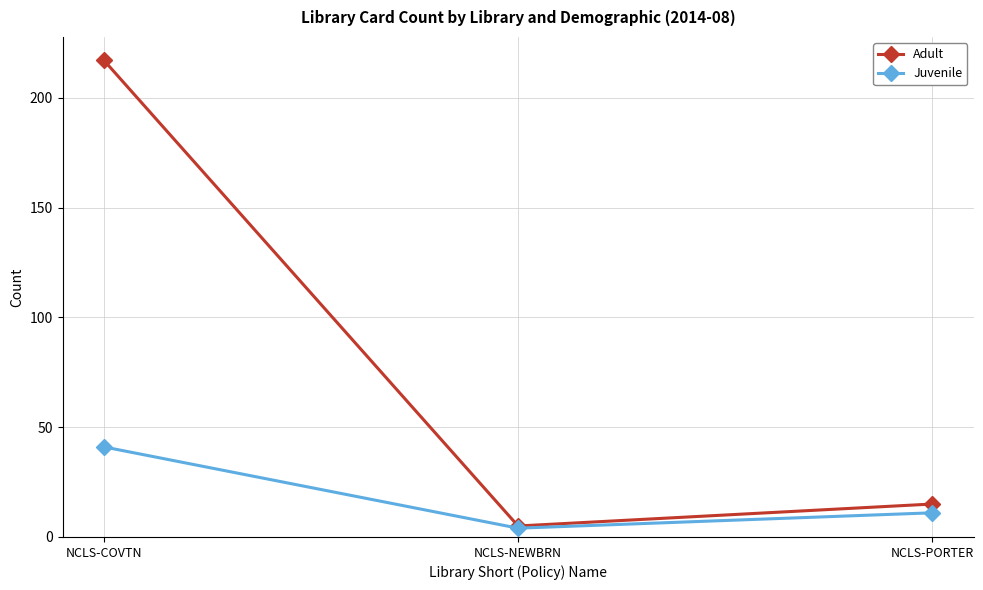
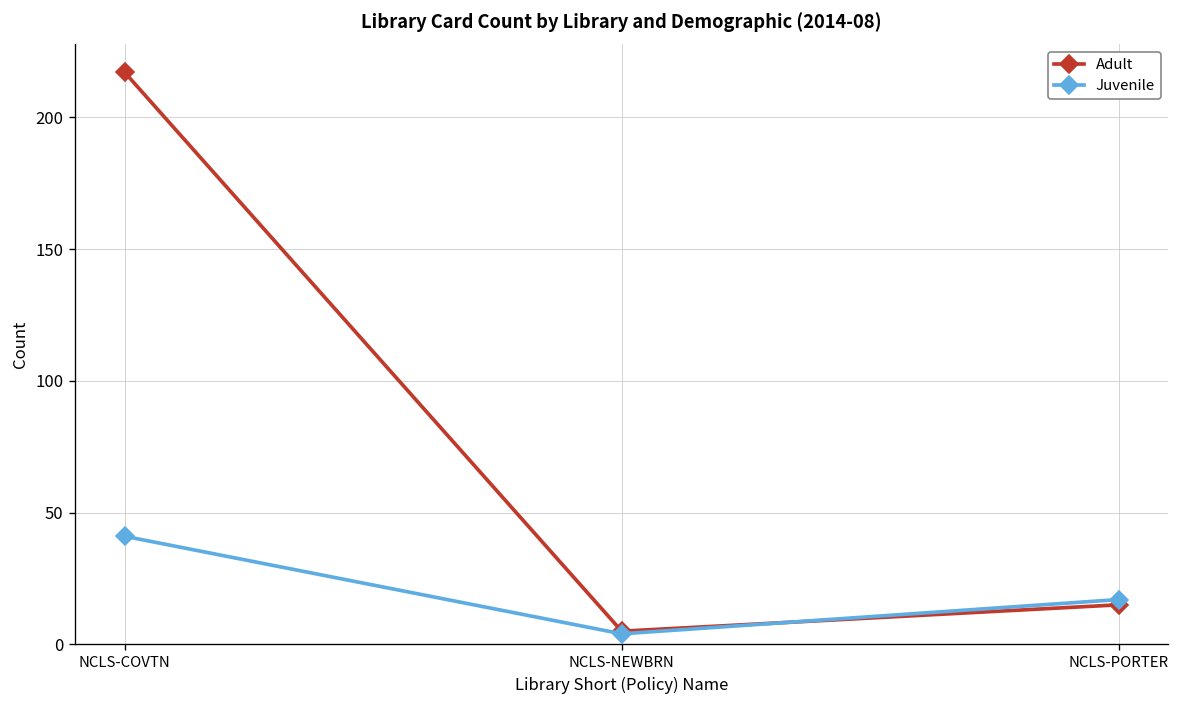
  {
    "Adult": {
      "NCLS-COVTN": 217,
      "NCLS-PORTER": 15
    },
    "Juvenile": {
      "NCLS-COVTN": 41,
-     "NCLS-PORTER": 11
+     "NCLS-PORTER": 17
    }
  }
